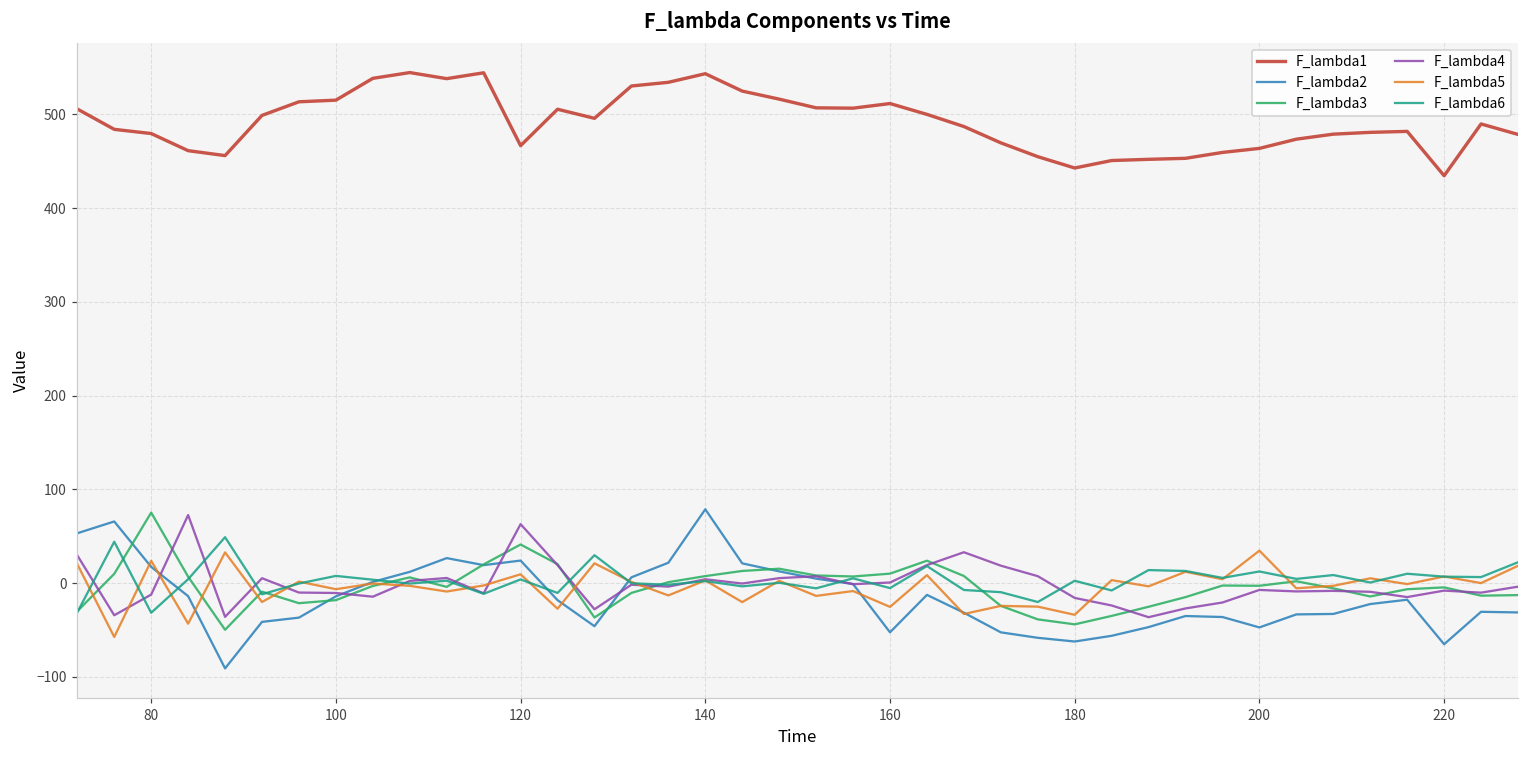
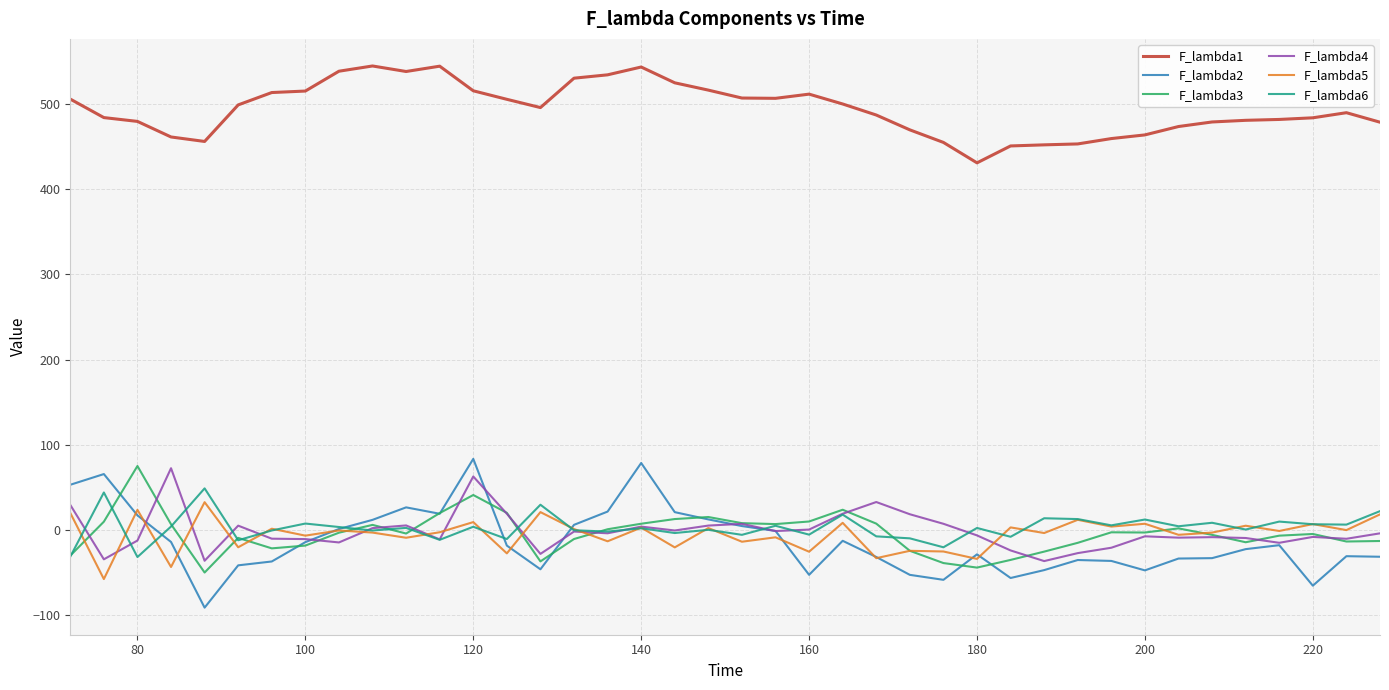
  {
    "F_lambda1": {
      "80": 480,
      "100": 510,
-     "120": 470,
+     "120": 520,
      "140": 540,
      "160": 510,
-     "180": 440,
+     "180": 430,
      "200": 460,
-     "220": 430
+     "220": 480
    },
    "F_lambda2": {
      "80": 20,
      "100": -10,
-     "120": 20,
+     "120": 80,
      "140": 80,
      "160": -50,
-     "180": -60,
+     "180": -30,
      "200": -50,
      "220": -70
    },
    "F_lambda4": {
      "80": -10,
      "100": -10,
      "120": 60,
      "160": 0,
-     "180": -20,
+     "180": -10,
      "200": -10,
      "220": -10
    },
    "F_lambda5": {
      "80": 20,
      "100": -10,
      "120": 10,
      "160": -30,
      "180": -30,
-     "200": 30
+     "200": 10
    }
  }
